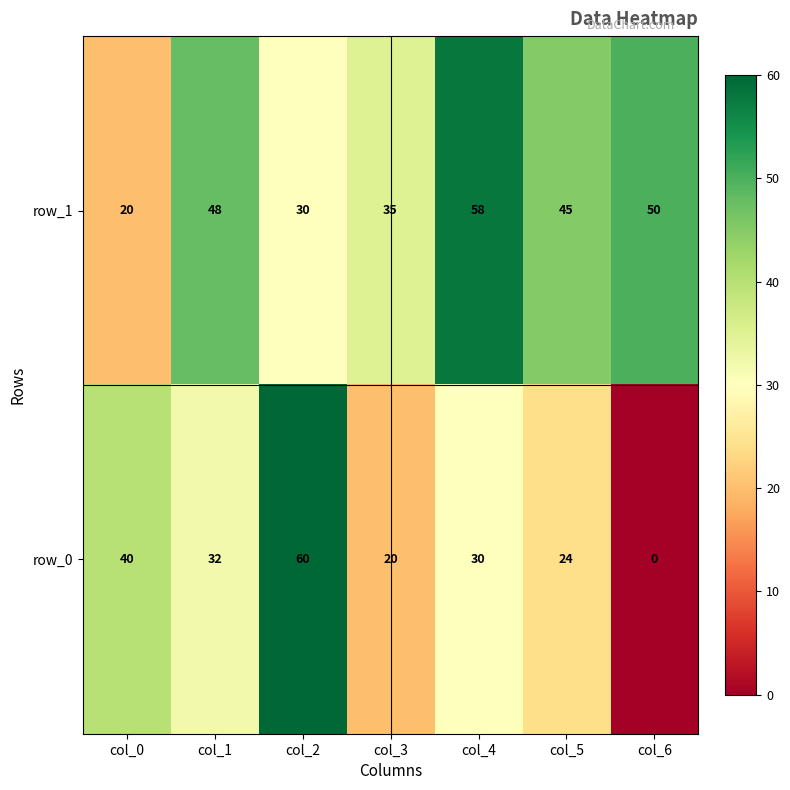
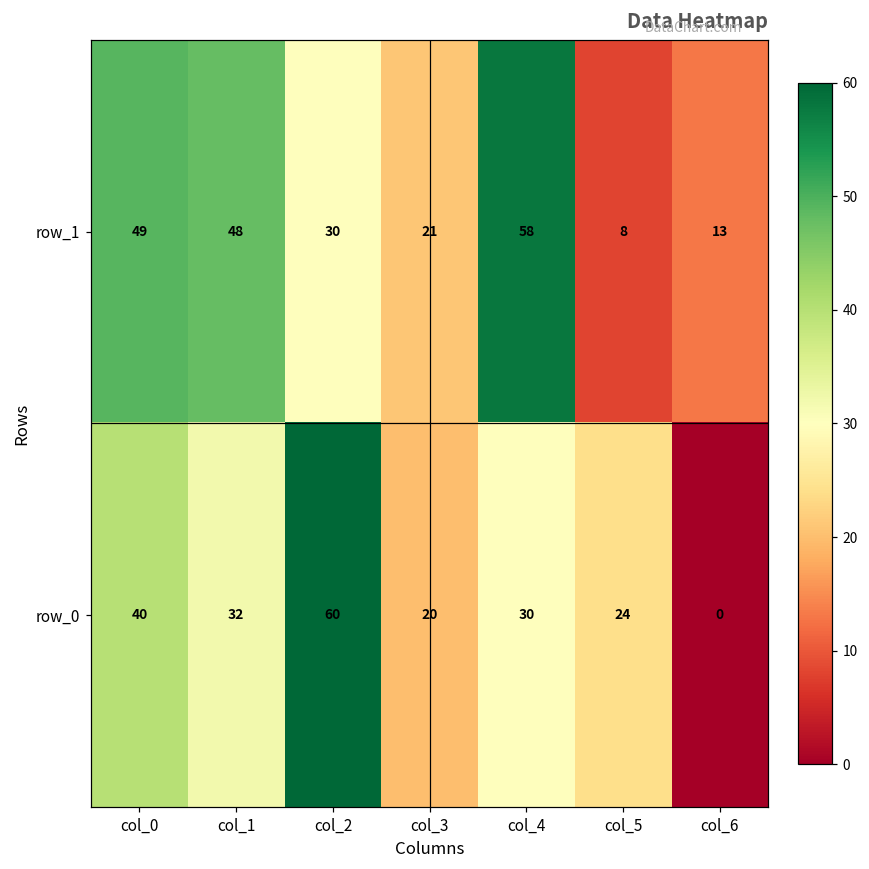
  {
    "row_1": {
-     "col_0": 20,
+     "col_0": 49,
      "col_1": 48,
      "col_2": 30,
-     "col_3": 35,
+     "col_3": 21,
      "col_4": 58,
-     "col_5": 45,
-     "col_6": 50
+     "col_5": 8,
+     "col_6": 13
    },
    "row_0": {
      "col_0": 40,
      "col_1": 32,
      "col_2": 60,
      "col_3": 20,
      "col_4": 30,
      "col_5": 24,
      "col_6": 0
    }
  }
